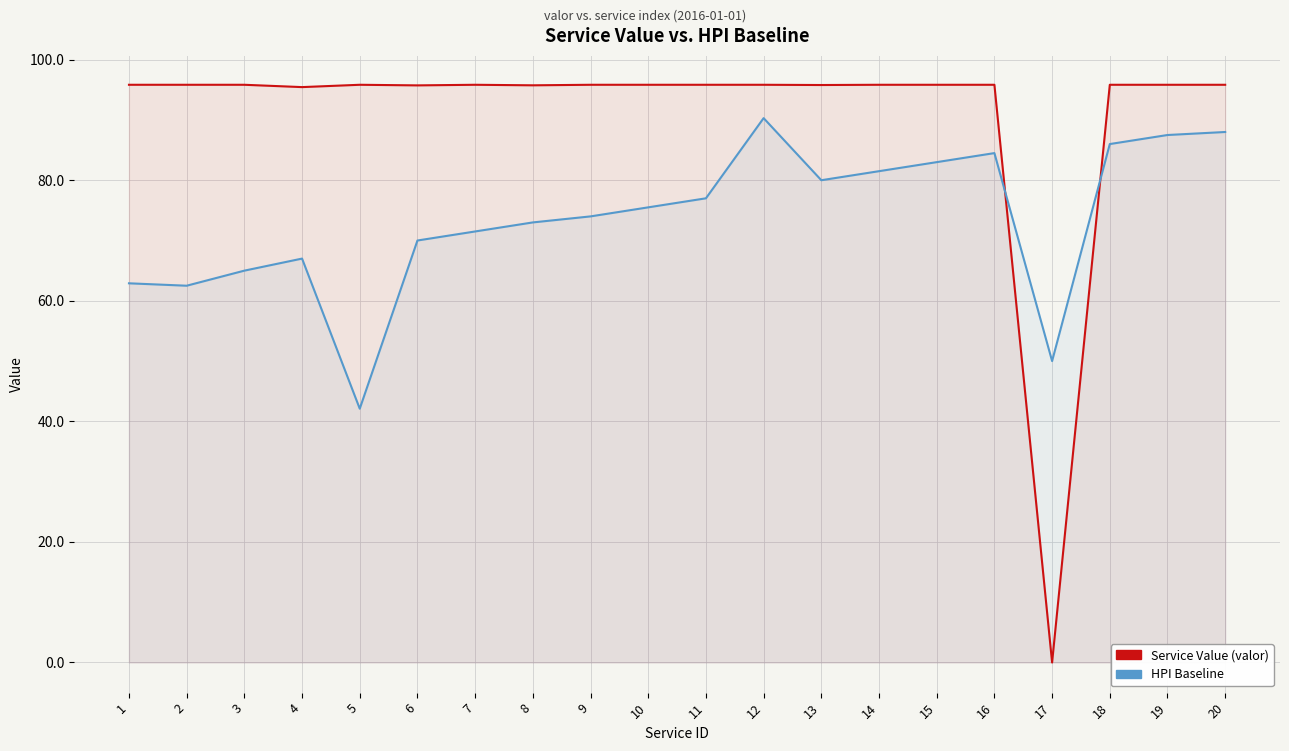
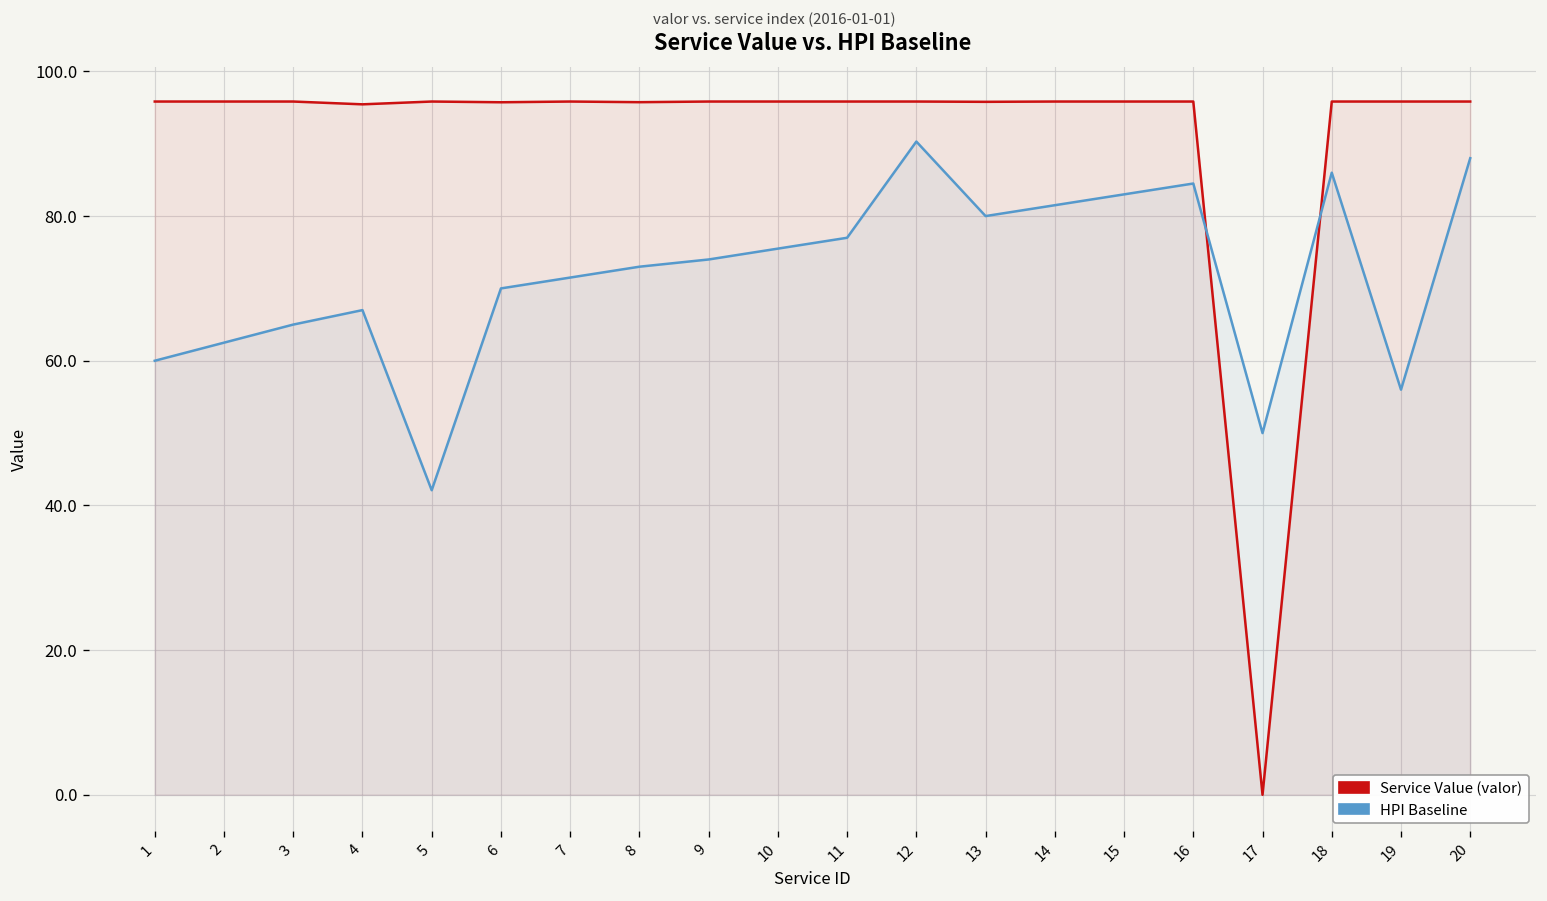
  {
    "Service Value (valor)": {
      "1": 96,
      "2": 96,
      "3": 96,
      "4": 95,
      "5": 96,
      "6": 96,
      "7": 96,
      "8": 96,
      "9": 96,
      "10": 96,
      "11": 96,
      "12": 96,
      "13": 96,
      "14": 96,
      "15": 96,
      "16": 96,
      "17": 0,
      "18": 96,
      "19": 96,
      "20": 96
    },
    "HPI Baseline": {
-     "1": 63,
+     "1": 60,
      "2": 63,
      "3": 65,
      "4": 67,
      "5": 42,
      "6": 70,
      "7": 72,
      "8": 73,
      "9": 74,
      "10": 76,
      "11": 77,
      "12": 90,
      "13": 80,
      "14": 82,
      "15": 83,
      "16": 85,
      "17": 50,
      "18": 86,
-     "19": 88,
+     "19": 56,
      "20": 88
    }
  }
